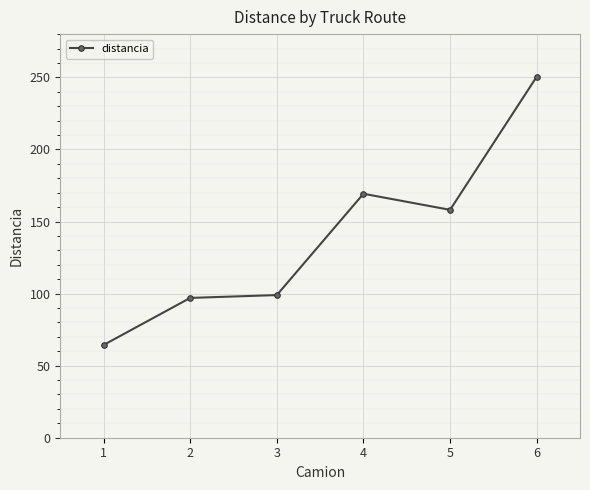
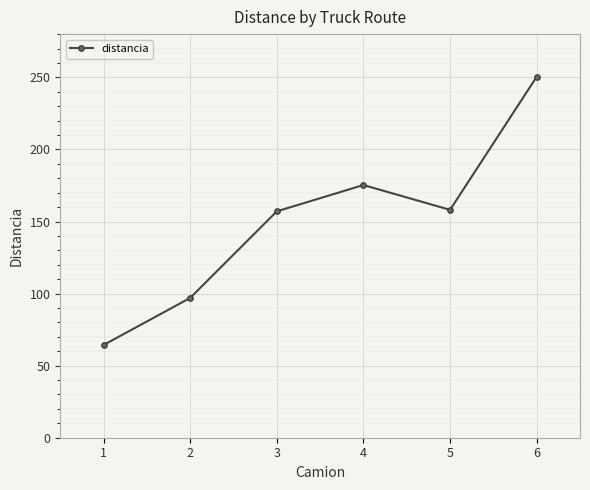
  {
    "1": 64,
    "2": 97,
-   "3": 99,
-   "4": 169,
+   "3": 157,
+   "4": 175,
    "5": 158,
    "6": 250
  }
